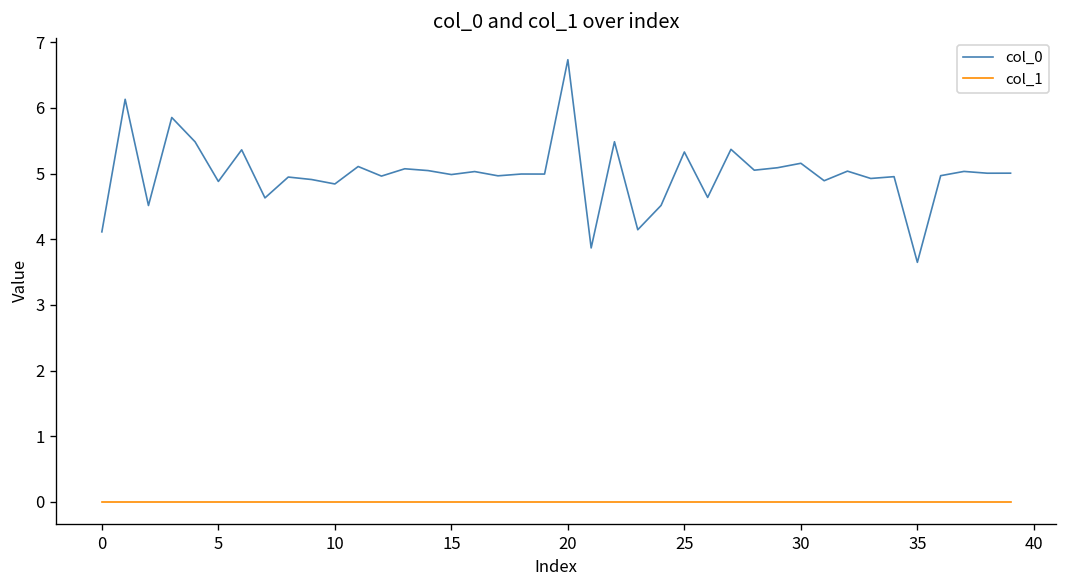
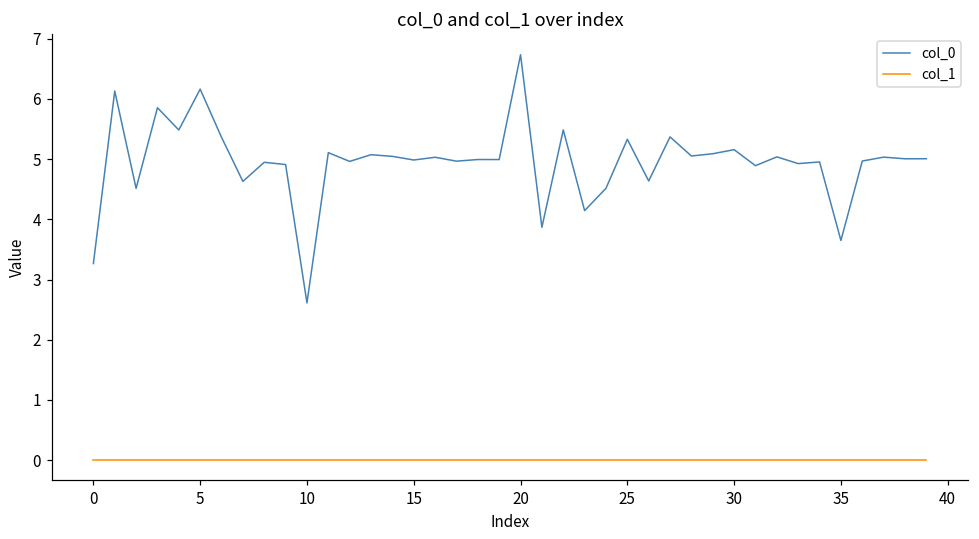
  {
    "col_0": {
-     "0": 4.1,
-     "5": 4.9,
-     "10": 4.8,
+     "0": 3.3,
+     "5": 6.2,
+     "10": 2.6,
      "15": 5.0,
      "20": 6.7,
      "25": 5.3,
      "30": 5.2,
      "35": 3.6
    },
    "col_1": {
      "0": 0.0,
      "5": 0.0,
      "10": 0.0,
      "15": 0.0,
      "20": 0.0,
      "25": 0.0,
      "30": 0.0,
      "35": 0.0
    }
  }
